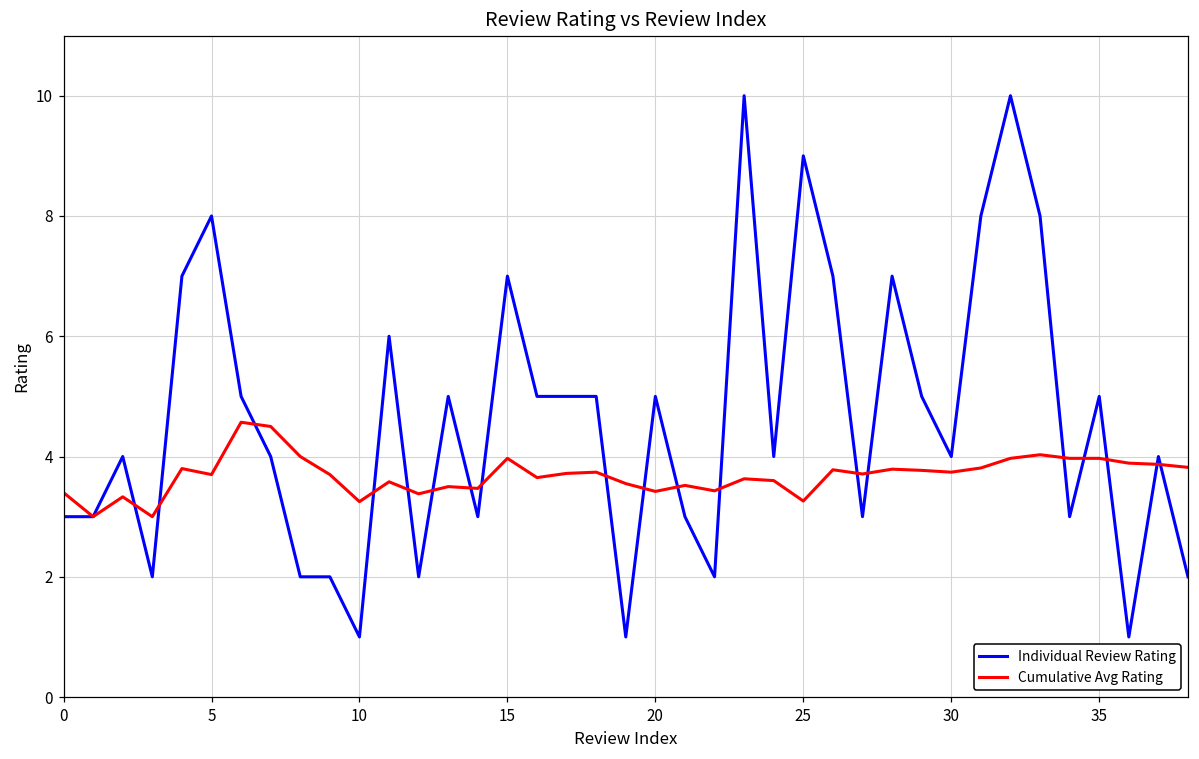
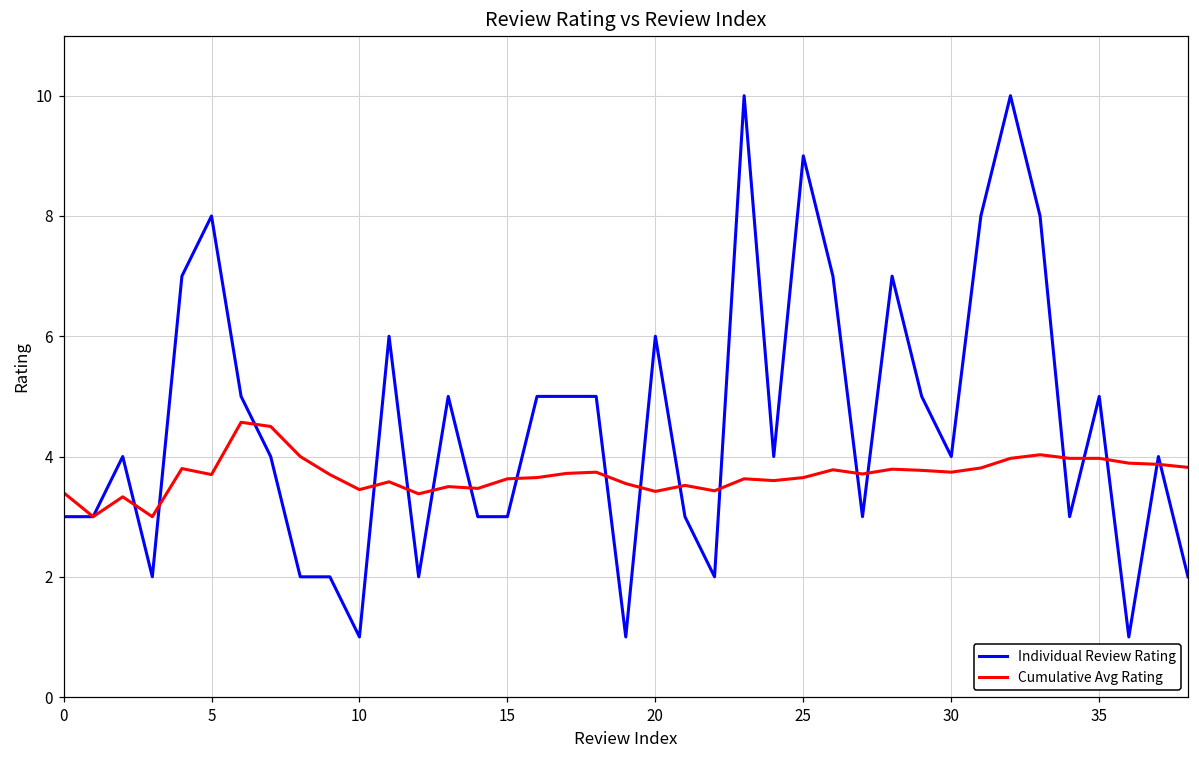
  {
    "Individual Review Rating": {
      "0": 3,
      "5": 8,
      "10": 1,
-     "15": 7,
-     "20": 5,
+     "15": 3,
+     "20": 6,
      "25": 9,
      "30": 4,
      "35": 5
    },
    "Cumulative Avg Rating": {
      "0": 3.4,
      "5": 3.7,
-     "10": 3.3,
-     "15": 4.0,
+     "10": 3.5,
+     "15": 3.6,
      "20": 3.4,
-     "25": 3.3,
+     "25": 3.7,
      "30": 3.7,
      "35": 4.0
    }
  }
